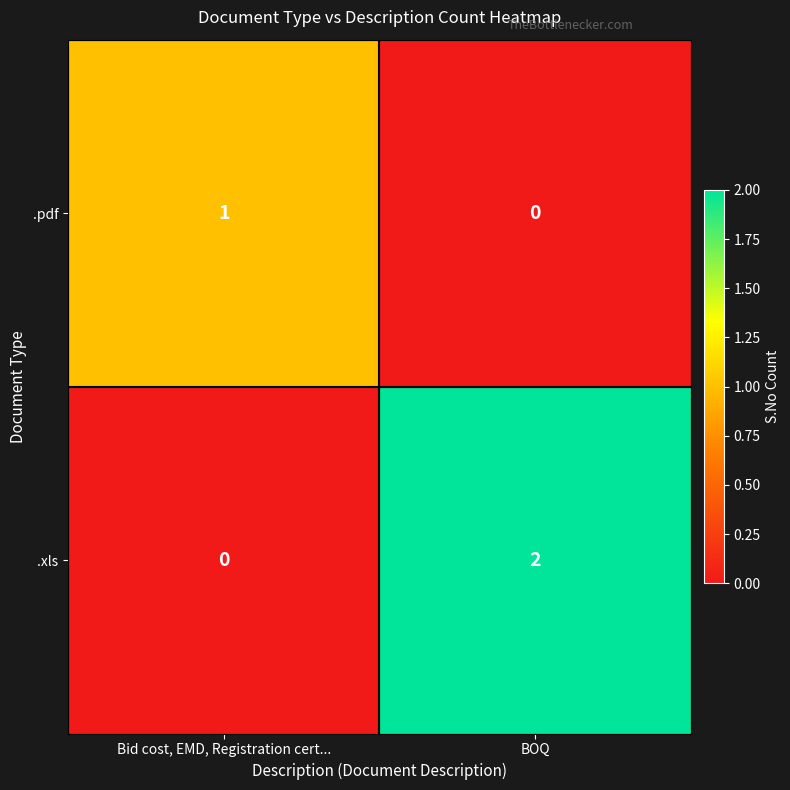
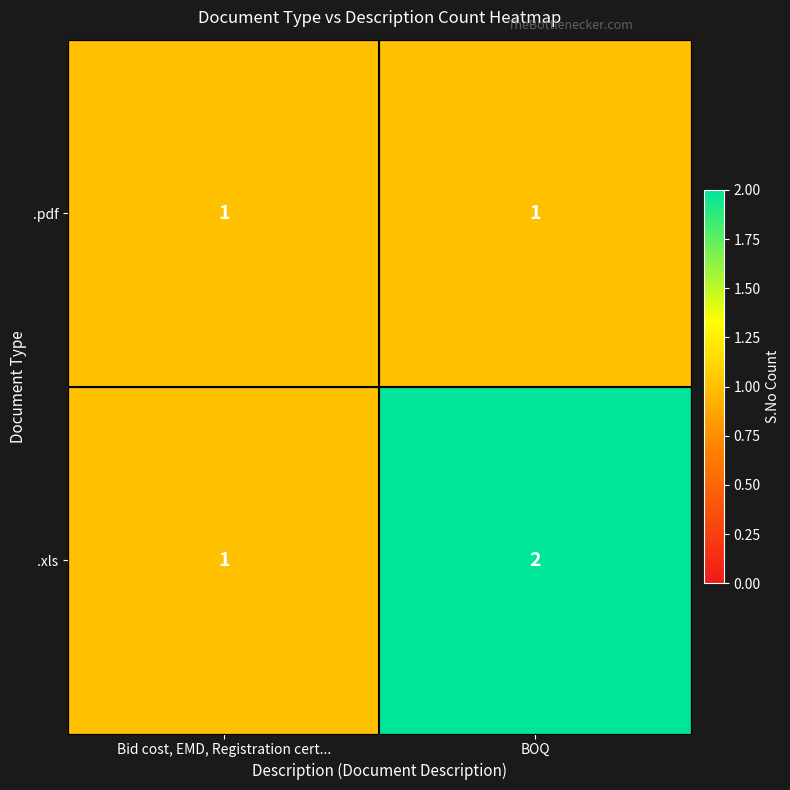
  {
    ".pdf": {
      "Bid cost, EMD, Registration cert...": 1,
-     "BOQ": 0
+     "BOQ": 1
    },
    ".xls": {
-     "Bid cost, EMD, Registration cert...": 0,
+     "Bid cost, EMD, Registration cert...": 1,
      "BOQ": 2
    }
  }
